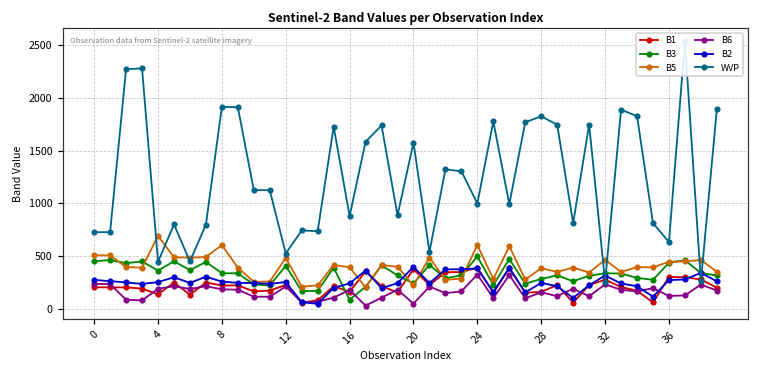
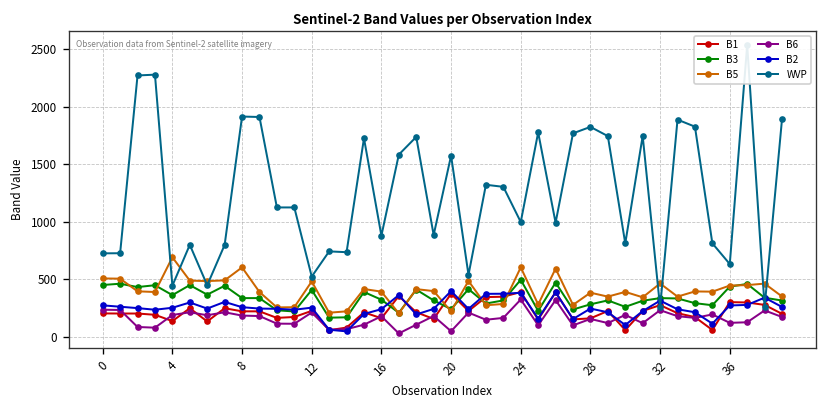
  {
    "B1": {
      "0": 200,
      "4": 100,
      "8": 200,
      "36": 300
    },
    "B3": {
      "0": 500,
      "4": 400,
      "8": 300,
      "12": 400,
-     "16": 100,
+     "16": 300,
      "24": 500,
      "28": 300
    },
    "B5": {
      "0": 500,
      "4": 700,
      "8": 600,
      "12": 500,
      "16": 400,
      "24": 600,
      "28": 400,
      "32": 500
    },
    "B6": {
      "0": 200,
      "4": 200,
      "8": 200,
      "20": 0,
      "24": 300,
      "36": 100
    },
    "B2": {
      "0": 300,
      "4": 300,
      "8": 300,
      "12": 300,
      "16": 200,
      "28": 200,
      "36": 300
    },
    "WVP": {
      "0": 700,
      "4": 400,
      "8": 1900,
      "12": 500,
      "16": 900,
      "20": 1600,
      "24": 1000,
      "28": 1800,
      "36": 600
    }
  }
